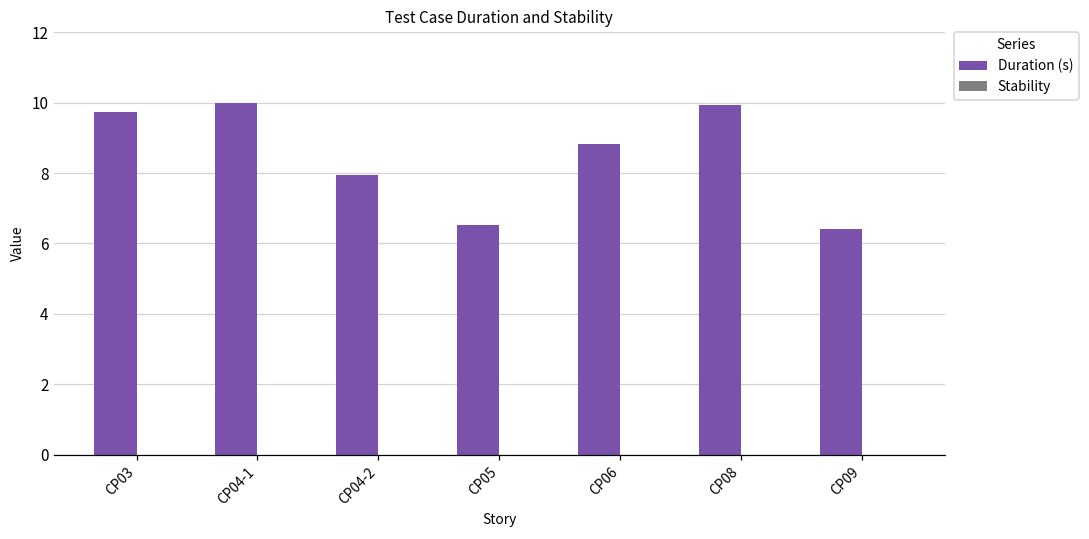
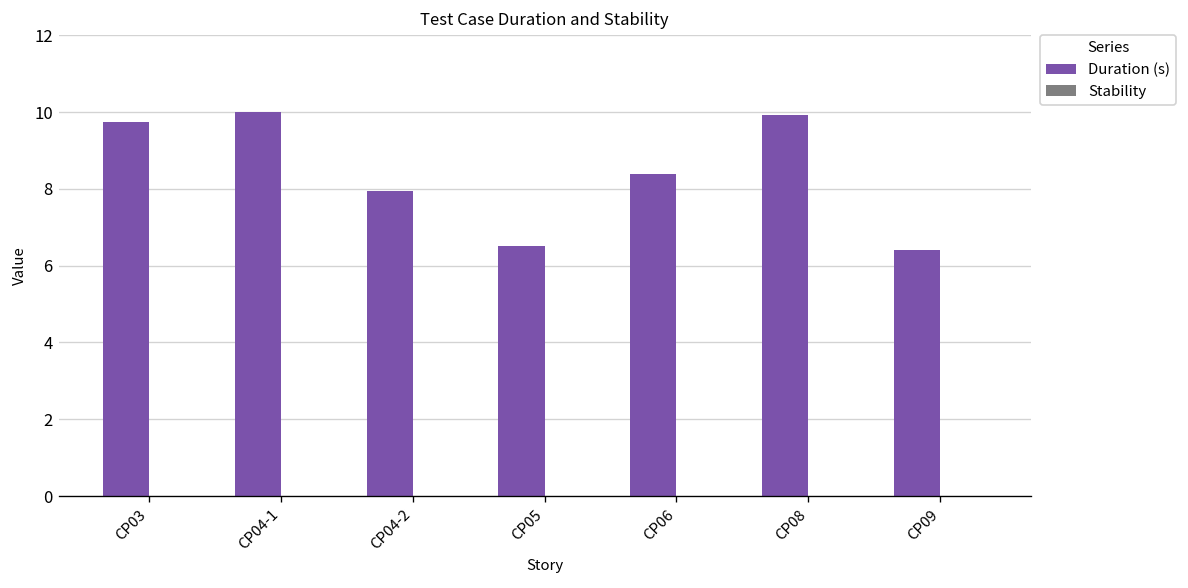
  {
    "Duration (s)": {
      "CP03": 9.7,
      "CP04-1": 10.0,
      "CP04-2": 8.0,
      "CP05": 6.5,
-     "CP06": 8.8,
+     "CP06": 8.4,
      "CP08": 9.9,
      "CP09": 6.4
    },
    "Stability": {
      "CP03": 0.0,
      "CP04-1": 0.0,
      "CP04-2": 0.0,
      "CP05": 0.0,
      "CP06": 0.0,
      "CP08": 0.0,
      "CP09": 0.0
    }
  }
